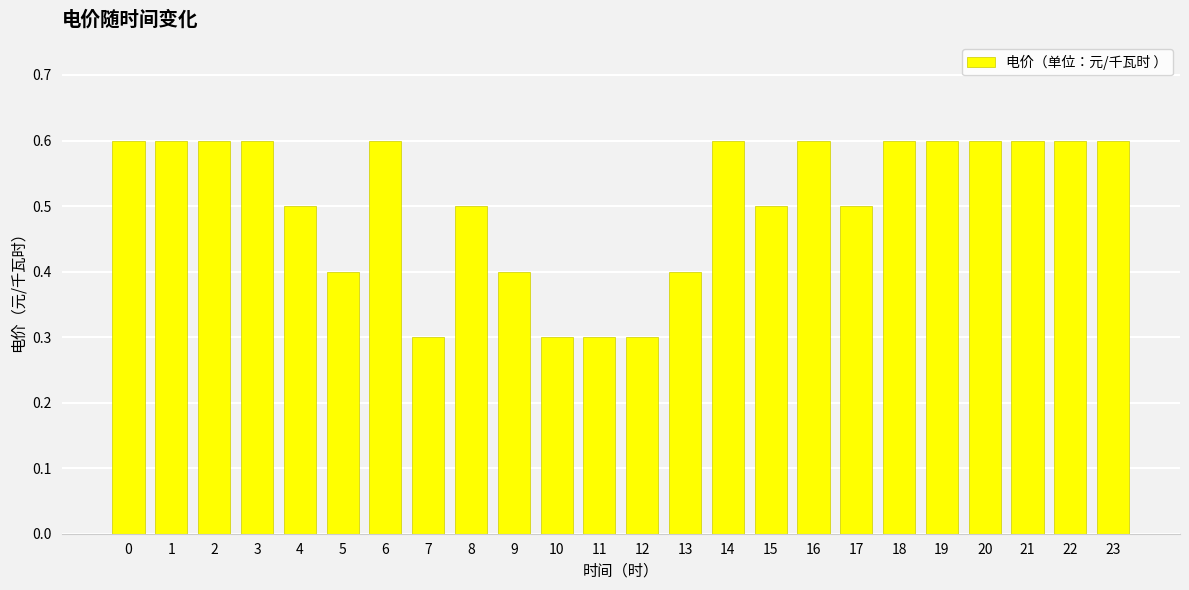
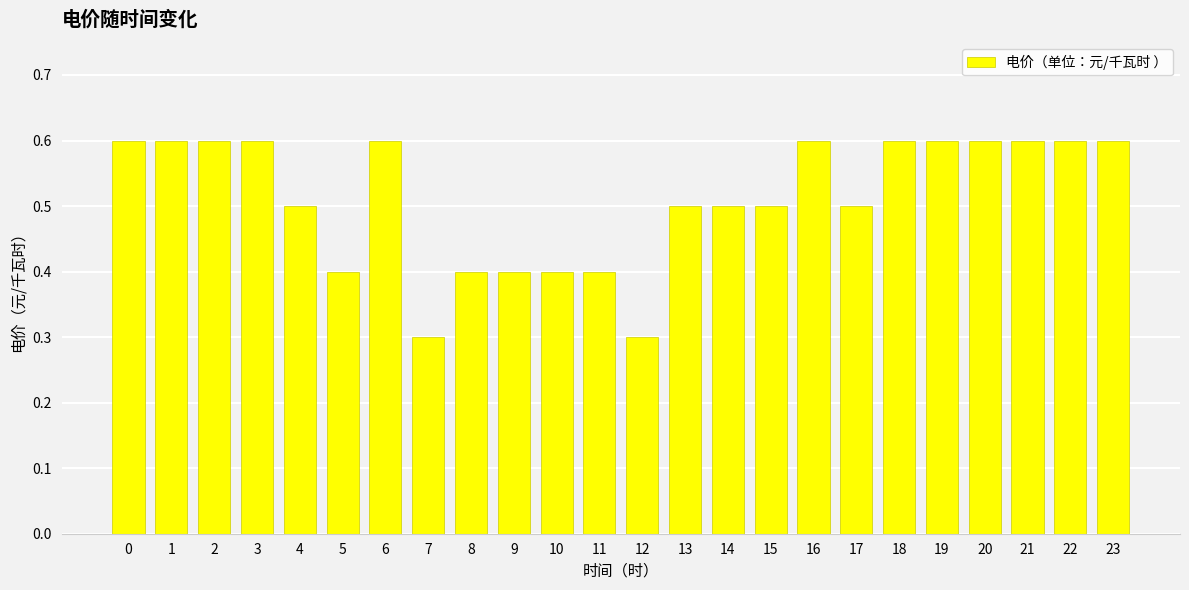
  {
    "0": 0.6,
    "1": 0.6,
    "2": 0.6,
    "3": 0.6,
    "4": 0.5,
    "5": 0.4,
    "6": 0.6,
    "7": 0.3,
-   "8": 0.5,
+   "8": 0.4,
    "9": 0.4,
-   "10": 0.3,
-   "11": 0.3,
+   "10": 0.4,
+   "11": 0.4,
    "12": 0.3,
-   "13": 0.4,
-   "14": 0.6,
+   "13": 0.5,
+   "14": 0.5,
    "15": 0.5,
    "16": 0.6,
    "17": 0.5,
    "18": 0.6,
    "19": 0.6,
    "20": 0.6,
    "21": 0.6,
    "22": 0.6,
    "23": 0.6
  }
